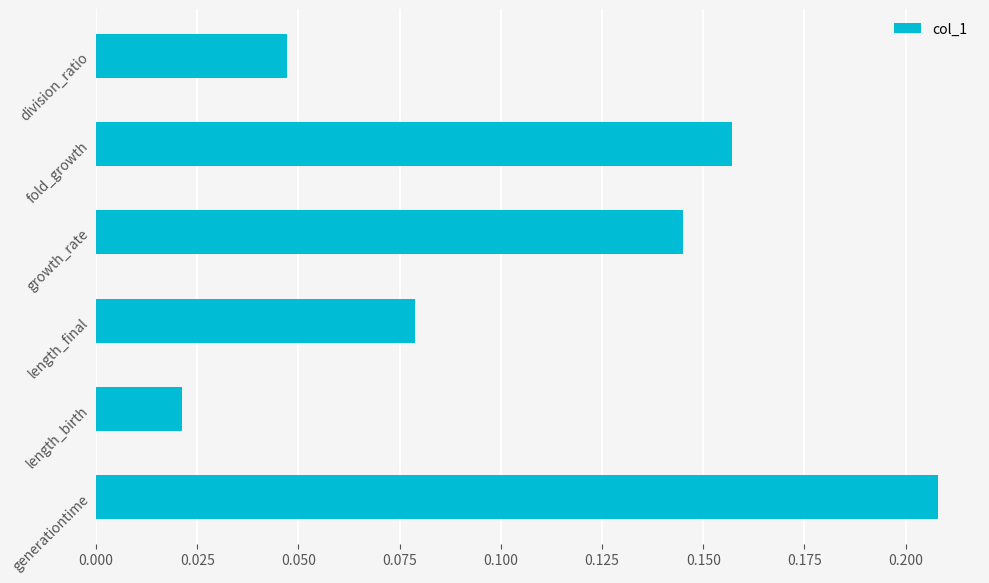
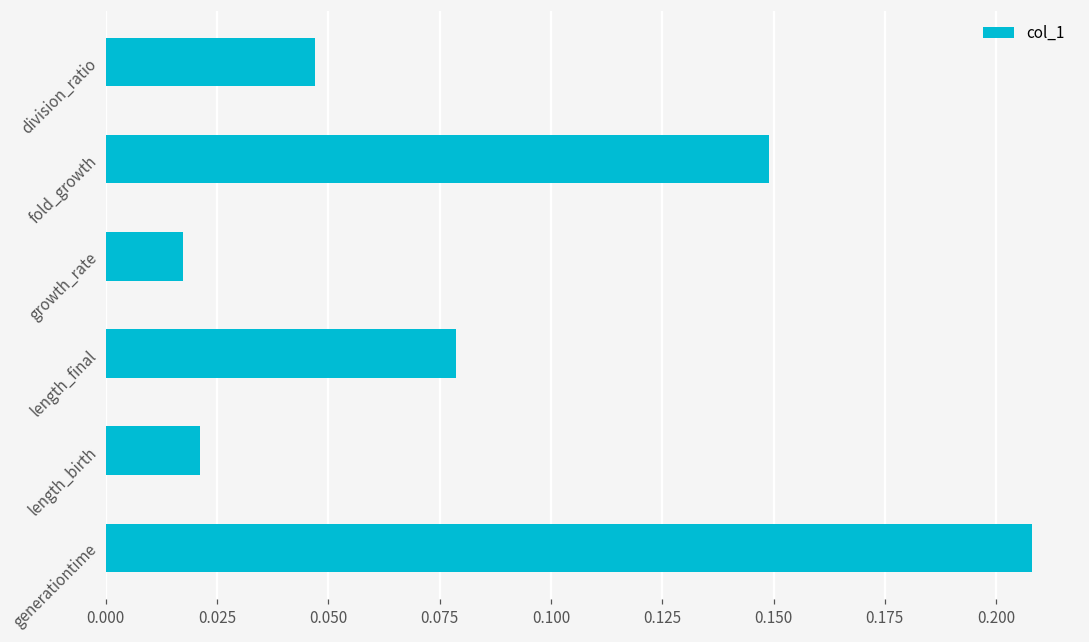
  {
    "division_ratio": 0.047,
-   "fold_growth": 0.157,
-   "growth_rate": 0.145,
+   "fold_growth": 0.149,
+   "growth_rate": 0.017,
    "length_final": 0.079,
    "length_birth": 0.021,
    "generationtime": 0.208
  }
